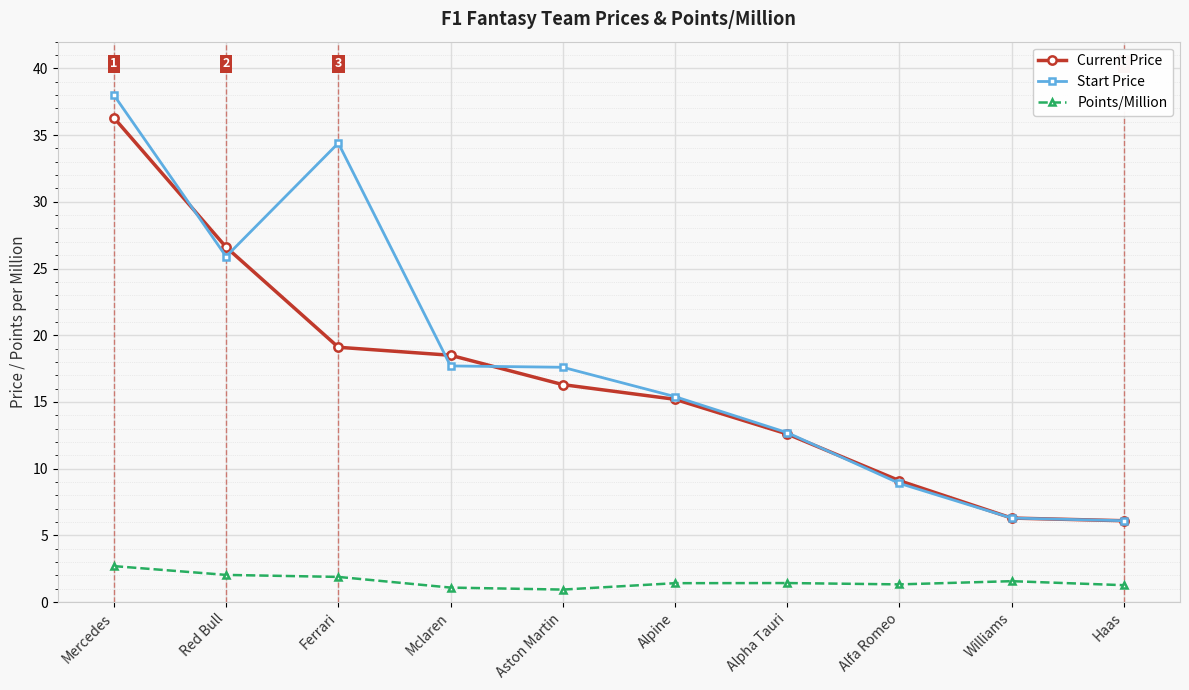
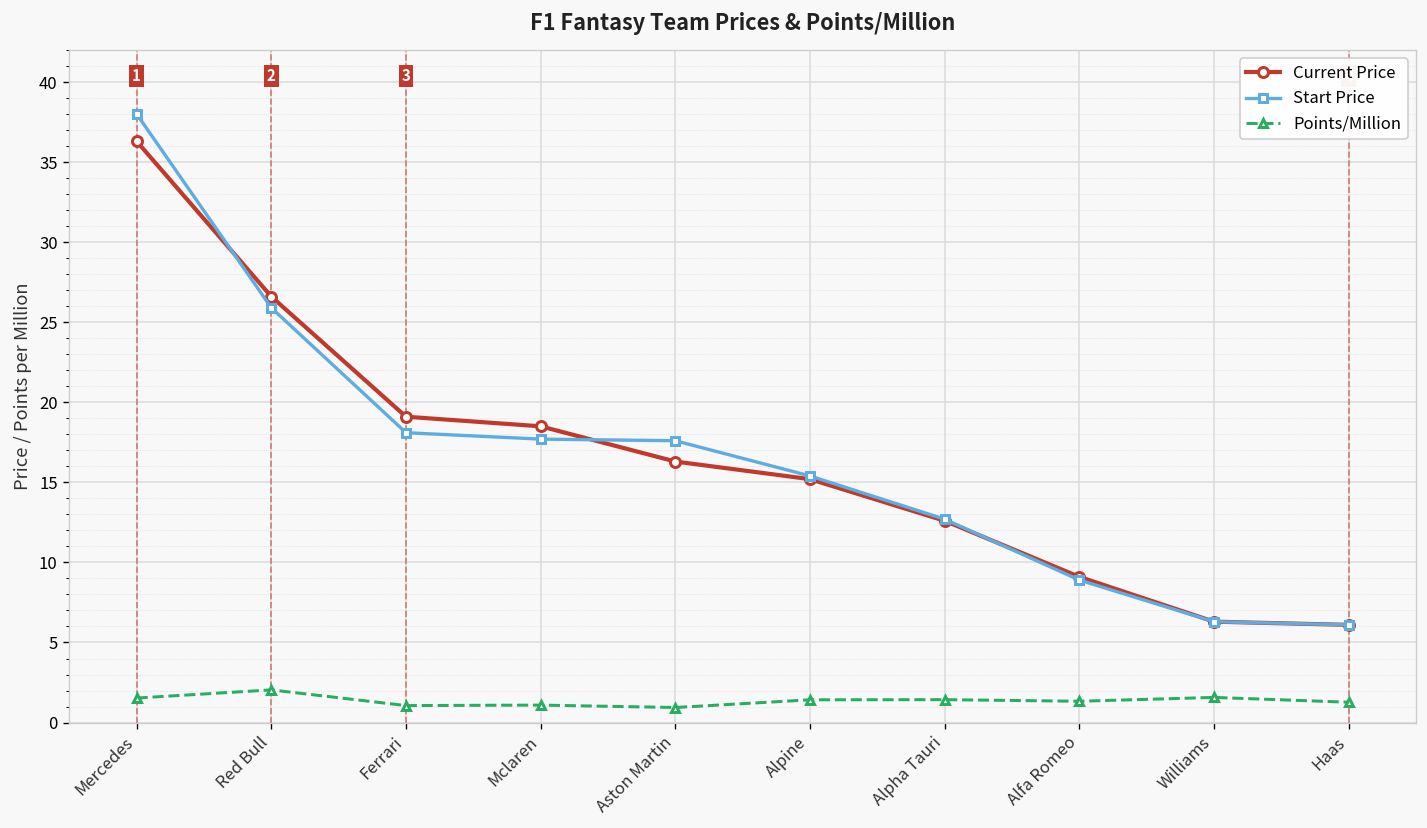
  {
    "Current Price": {
      "Mercedes": 36.3,
      "Red Bull": 26.6,
      "Ferrari": 19.1,
      "Mclaren": 18.5,
      "Aston Martin": 16.3,
      "Alpine": 15.2,
      "Alfa Romeo": 9.1
    },
    "Start Price": {
      "Red Bull": 25.9,
-     "Ferrari": 34.4,
+     "Ferrari": 18.1,
      "Mclaren": 17.7,
      "Aston Martin": 17.6,
      "Alpine": 15.4,
      "Alfa Romeo": 8.9
    },
    "Points/Million": {
-     "Mercedes": 2.7,
+     "Mercedes": 1.5,
      "Red Bull": 2.0,
-     "Ferrari": 1.9,
+     "Ferrari": 1.1,
      "Mclaren": 1.1,
      "Aston Martin": 0.9,
      "Alpine": 1.4,
      "Alpha Tauri": 1.4,
      "Alfa Romeo": 1.3,
      "Williams": 1.6,
      "Haas": 1.3
    }
  }
